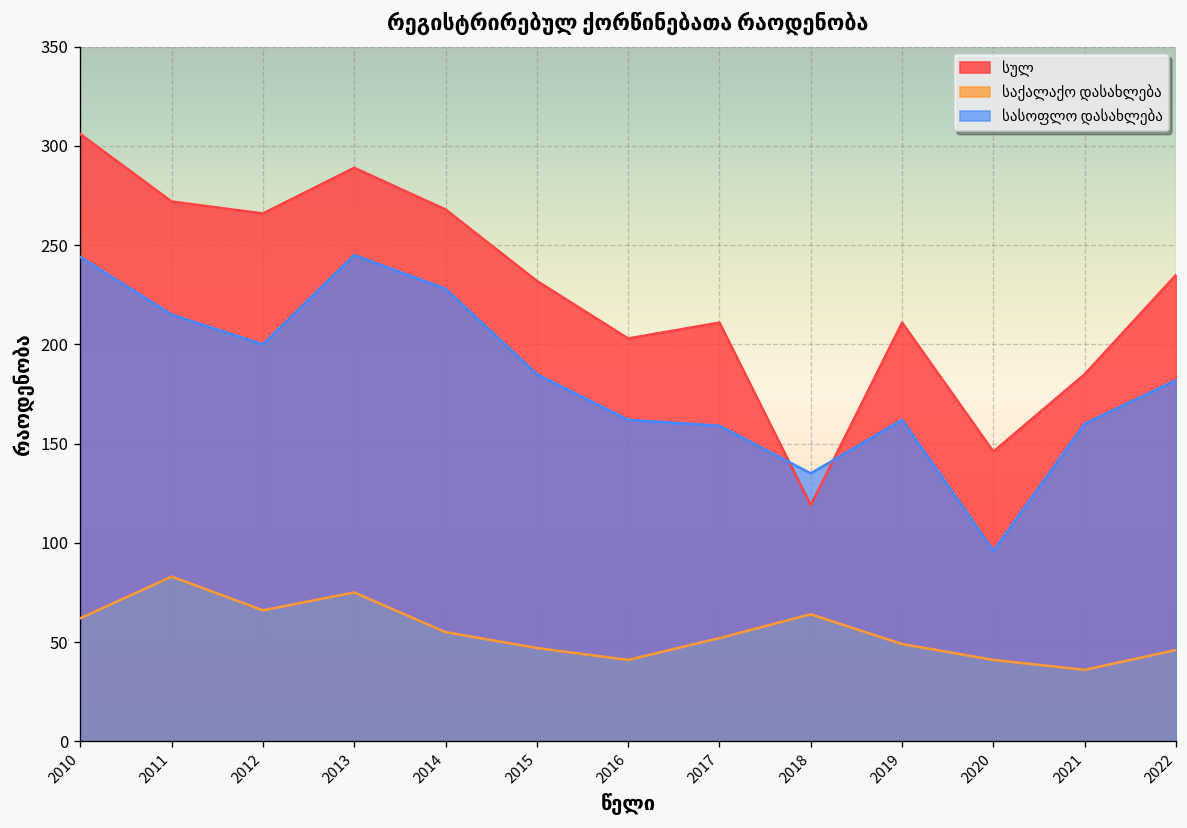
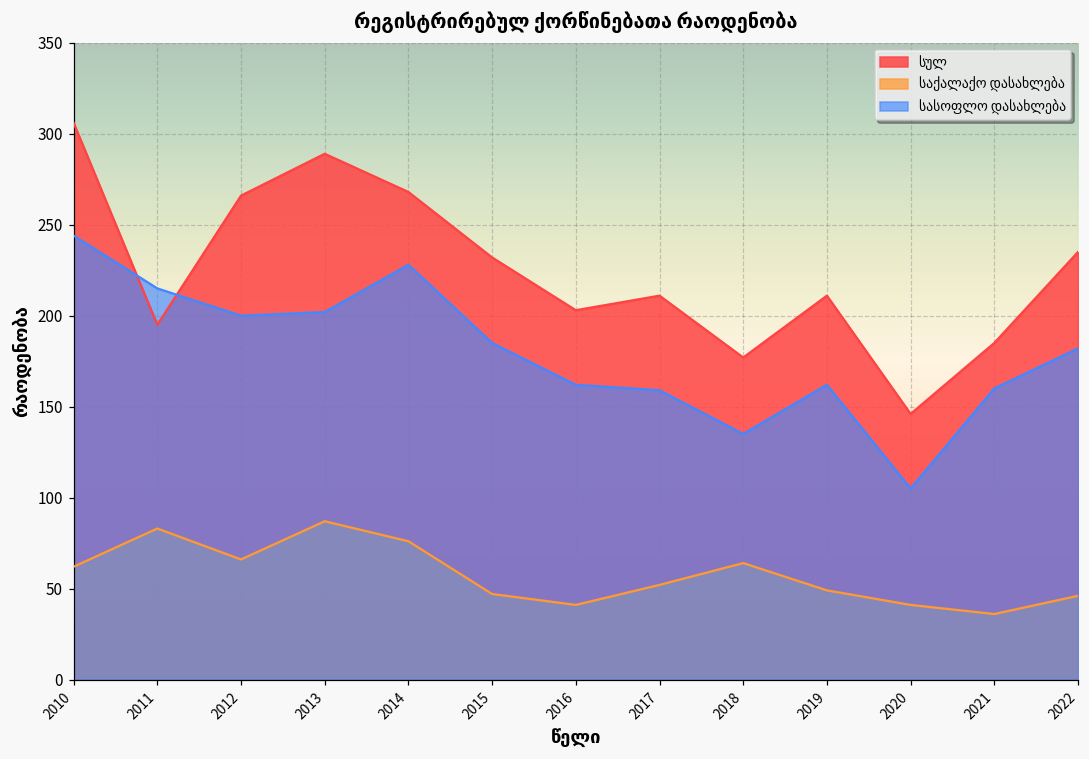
  {
    "სულ": {
      "2010": 306,
-     "2011": 272,
+     "2011": 195,
      "2012": 266,
      "2013": 289,
      "2014": 268,
      "2015": 232,
      "2016": 203,
      "2017": 211,
-     "2018": 119,
+     "2018": 177,
      "2019": 211,
      "2020": 146,
      "2021": 185,
      "2022": 235
    },
    "საქალაქო დასახლება": {
      "2010": 62,
      "2011": 83,
      "2012": 66,
-     "2013": 75,
-     "2014": 55,
+     "2013": 87,
+     "2014": 76,
      "2015": 47,
      "2016": 41,
      "2017": 52,
      "2018": 64,
      "2019": 49,
      "2020": 41,
      "2021": 36,
      "2022": 46
    },
    "სასოფლო დასახლება": {
      "2010": 244,
      "2011": 215,
      "2012": 200,
-     "2013": 245,
+     "2013": 202,
      "2014": 228,
      "2015": 185,
      "2016": 162,
      "2017": 159,
      "2018": 135,
      "2019": 162,
-     "2020": 96,
+     "2020": 105,
      "2021": 160,
      "2022": 182
    }
  }
